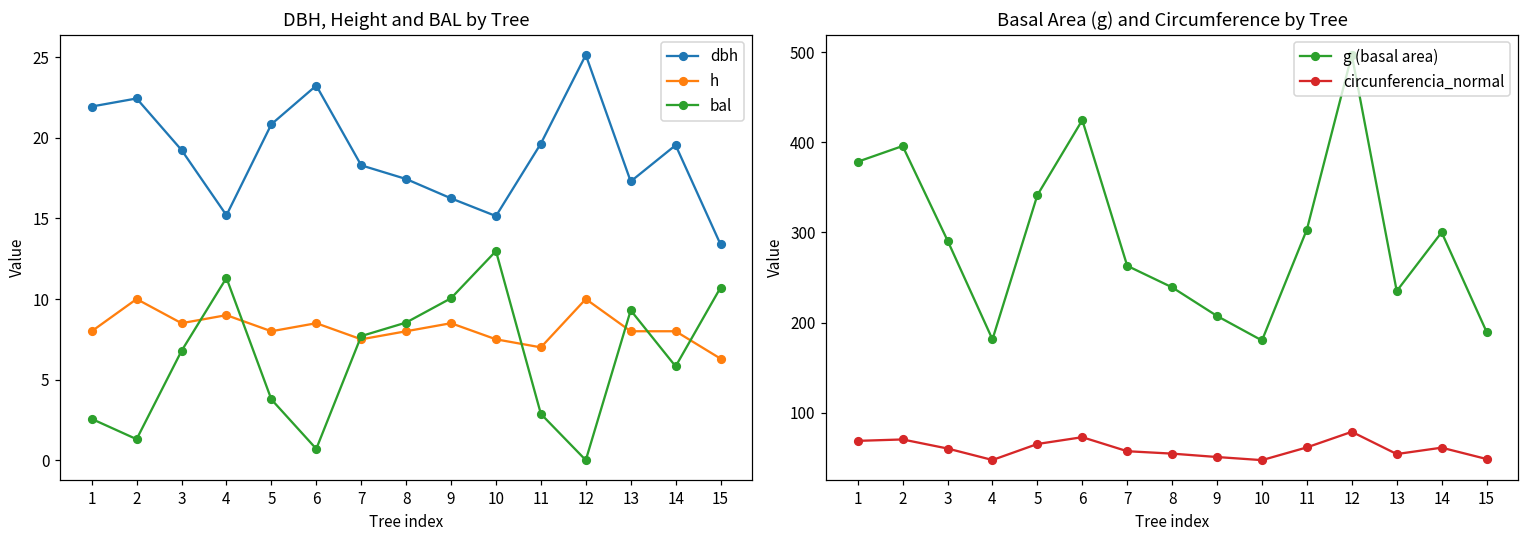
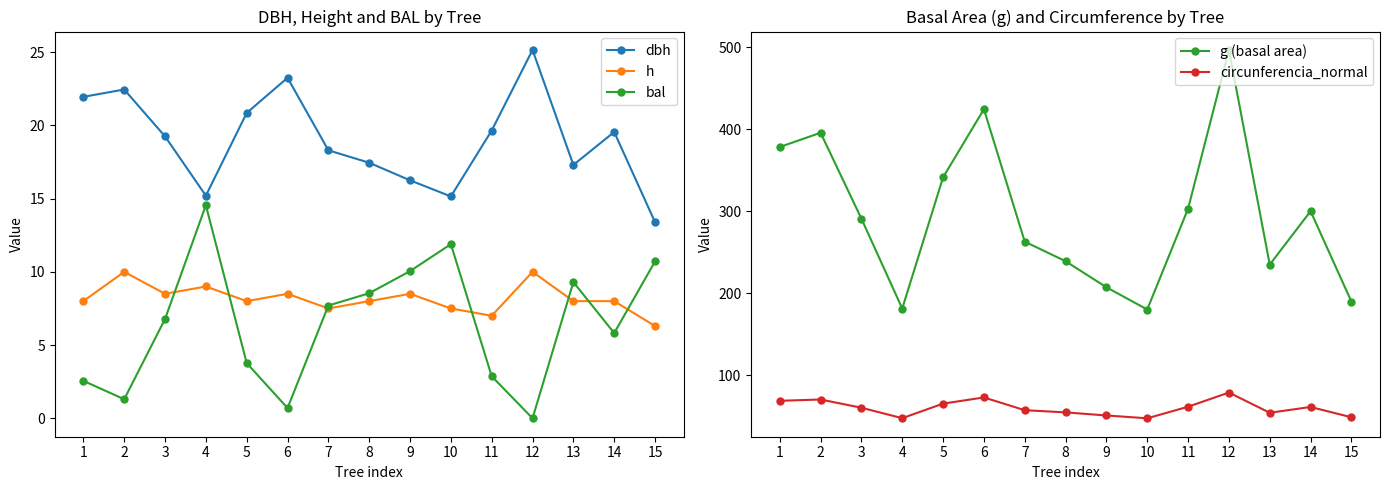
  {
    "DBH, Height and BAL by Tree": {
      "dbh": {
        "1": 22.0,
        "2": 22.5,
        "3": 19.3,
        "4": 15.2,
        "5": 20.9,
        "6": 23.3,
        "7": 18.3,
        "8": 17.5,
        "9": 16.3,
        "10": 15.2,
        "11": 19.7,
        "12": 25.2,
        "13": 17.3,
        "14": 19.6,
        "15": 13.4
      },
      "h": {
        "1": 8.0,
        "2": 10.0,
        "3": 8.5,
        "4": 9.0,
        "5": 8.0,
        "6": 8.5,
        "7": 7.5,
        "8": 8.0,
        "9": 8.5,
        "10": 7.5,
        "11": 7.0,
        "12": 10.0,
        "13": 8.0,
        "14": 8.0,
        "15": 6.3
      },
      "bal": {
        "1": 2.6,
        "2": 1.3,
        "3": 6.8,
-       "4": 11.3,
+       "4": 14.6,
        "5": 3.8,
        "6": 0.7,
        "7": 7.7,
        "8": 8.5,
        "9": 10.1,
-       "10": 13.0,
+       "10": 11.9,
        "11": 2.9,
        "12": 0.0,
        "13": 9.3,
        "14": 5.8,
        "15": 10.7
      }
    },
    "Basal Area (g) and Circumference by Tree": {
      "g (basal area)": {
        "1": 380,
        "2": 400,
        "3": 290,
        "4": 180,
        "5": 340,
        "6": 420,
        "7": 260,
        "8": 240,
        "9": 210,
        "10": 180,
        "11": 300,
        "13": 240,
        "14": 300,
        "15": 190
      },
      "circunferencia_normal": {
        "1": 70,
        "2": 70,
        "3": 60,
        "4": 50,
        "5": 70,
        "6": 70,
        "7": 60,
        "8": 50,
        "9": 50,
        "10": 50,
        "11": 60,
        "12": 80,
        "13": 50,
        "14": 60,
        "15": 50
      }
    }
  }
